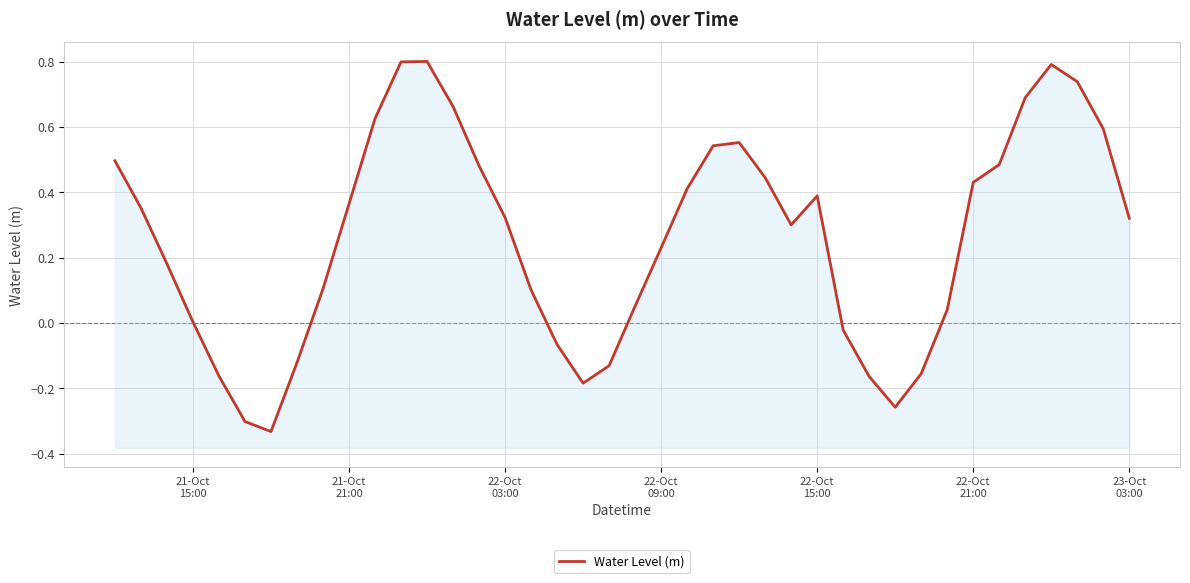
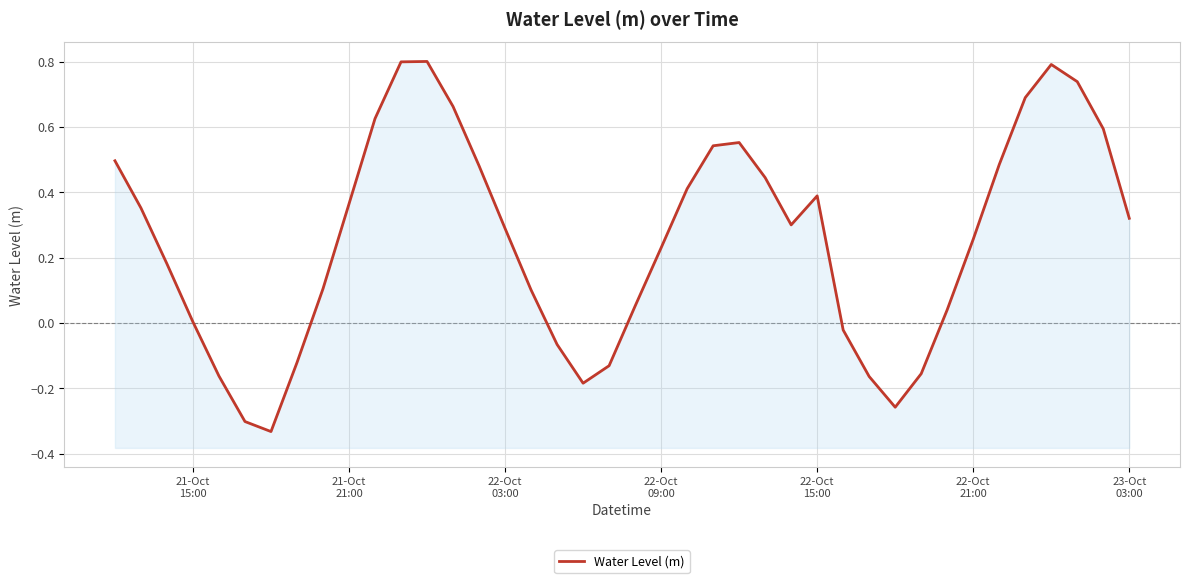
  {
    "21-Oct 15:00": 0.00,
    "21-Oct 21:00": 0.36,
-   "22-Oct 03:00": 0.32,
+   "22-Oct 03:00": 0.29,
    "22-Oct 09:00": 0.23,
    "22-Oct 15:00": 0.39,
-   "22-Oct 21:00": 0.43,
+   "22-Oct 21:00": 0.26,
    "23-Oct 03:00": 0.32
  }
